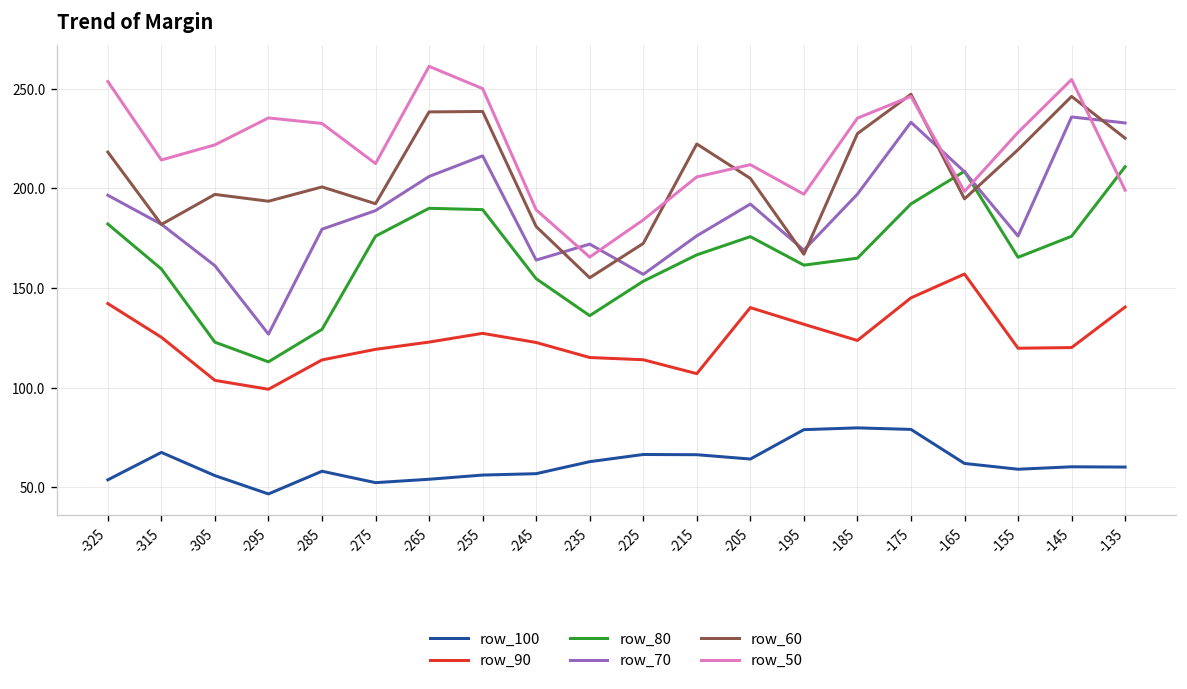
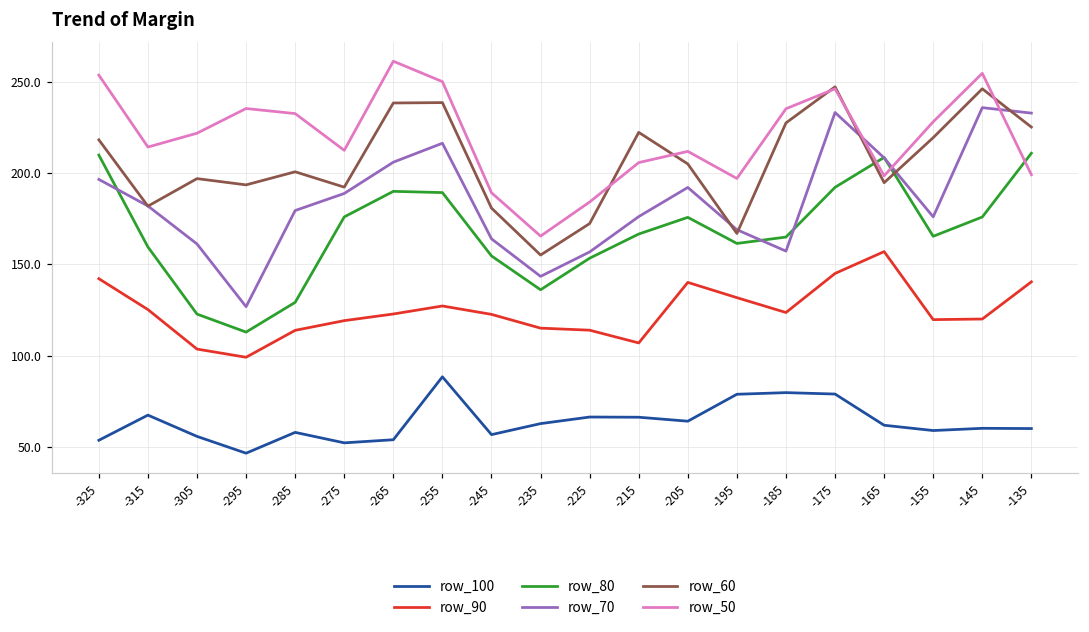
  {
    "row_100": {
      "-325": 54,
      "-315": 67,
      "-305": 56,
      "-295": 47,
      "-285": 58,
      "-275": 52,
      "-265": 54,
-     "-255": 56,
+     "-255": 88,
      "-245": 57,
      "-235": 63,
      "-225": 66,
      "-215": 66,
      "-205": 64,
      "-195": 79,
      "-185": 80,
      "-175": 79,
      "-165": 62,
      "-155": 59,
      "-145": 60,
      "-135": 60
    },
    "row_90": {
      "-325": 142,
      "-315": 125,
      "-305": 104,
      "-295": 99,
      "-285": 114,
      "-275": 119,
      "-265": 123,
      "-255": 127,
      "-245": 123,
      "-235": 115,
      "-225": 114,
      "-215": 107,
      "-205": 140,
      "-195": 132,
      "-185": 124,
      "-175": 145,
      "-165": 157,
      "-155": 120,
      "-145": 120,
      "-135": 140
    },
    "row_80": {
-     "-325": 182,
+     "-325": 210,
      "-315": 160,
      "-305": 123,
      "-295": 113,
      "-285": 129,
      "-275": 176,
      "-265": 190,
      "-255": 189,
      "-245": 155,
      "-235": 136,
      "-225": 153,
      "-215": 167,
      "-205": 176,
      "-195": 161,
      "-185": 165,
      "-175": 192,
      "-155": 165,
      "-145": 176,
      "-135": 211
    },
    "row_70": {
      "-325": 196,
      "-305": 161,
      "-295": 127,
      "-285": 179,
      "-275": 189,
      "-265": 206,
      "-255": 216,
      "-245": 164,
-     "-235": 172,
+     "-235": 143,
      "-225": 157,
      "-215": 176,
      "-205": 192,
      "-195": 169,
-     "-185": 197,
+     "-185": 157,
      "-175": 233,
      "-155": 176,
      "-145": 236,
      "-135": 233
    },
    "row_60": {
      "-325": 218,
      "-305": 197,
      "-295": 193,
      "-285": 201,
      "-275": 192,
      "-265": 238,
      "-255": 239,
      "-245": 181,
      "-235": 155,
      "-225": 172,
      "-215": 222,
      "-205": 205,
      "-195": 167,
      "-185": 227,
      "-165": 195,
      "-155": 219,
      "-145": 246,
      "-135": 225
    },
    "row_50": {
      "-325": 254,
      "-315": 214,
      "-305": 222,
      "-295": 235,
      "-285": 233,
      "-275": 212,
      "-265": 261,
      "-255": 250,
      "-245": 189,
      "-235": 165,
      "-225": 184,
      "-215": 206,
      "-205": 212,
      "-195": 197,
      "-185": 235,
      "-165": 198,
      "-155": 228,
      "-145": 255,
      "-135": 199
    }
  }
